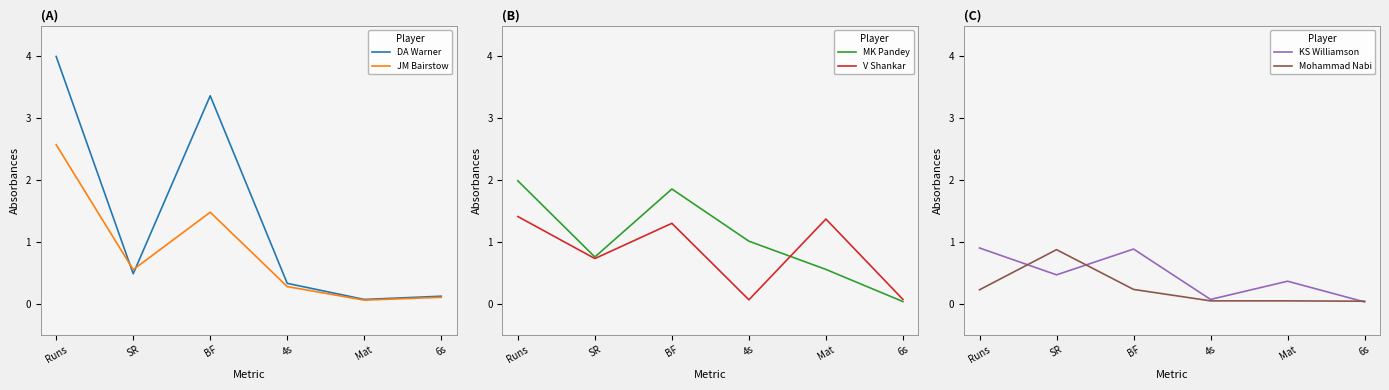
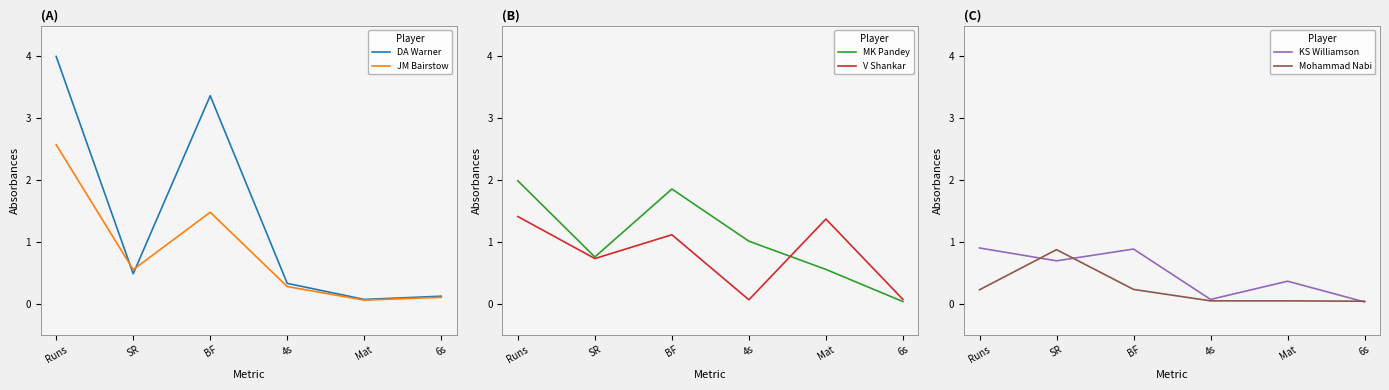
  {
    "(A)": {
      "DA Warner": {
        "Runs": 4.0,
        "SR": 0.5,
        "BF": 3.4,
        "4s": 0.3
      },
      "JM Bairstow": {
        "Runs": 2.6,
        "SR": 0.6,
        "BF": 1.5,
        "4s": 0.3
      }
    },
    "(B)": {
      "MK Pandey": {
        "Runs": 2.0,
        "BF": 1.9,
        "4s": 1.0,
        "Mat": 0.6
      },
      "V Shankar": {
        "Runs": 1.4,
-       "BF": 1.3,
+       "BF": 1.1,
        "4s": 0.1,
        "Mat": 1.4
      }
    },
    "(C)": {
      "KS Williamson": {
        "Runs": 0.9,
-       "SR": 0.5,
+       "SR": 0.7,
        "BF": 0.9,
        "Mat": 0.4
      },
      "Mohammad Nabi": {
        "Runs": 0.2,
        "SR": 0.9,
        "BF": 0.2,
        "Mat": 0.0
      }
    }
  }
